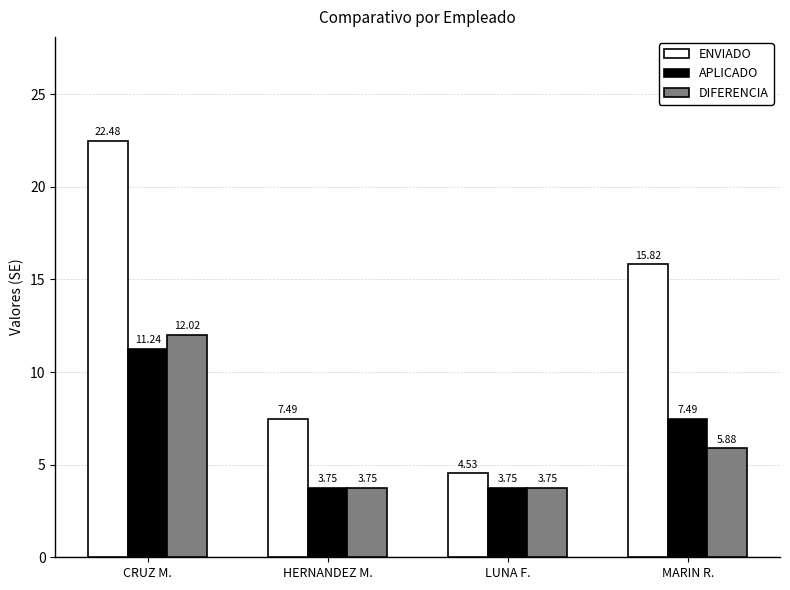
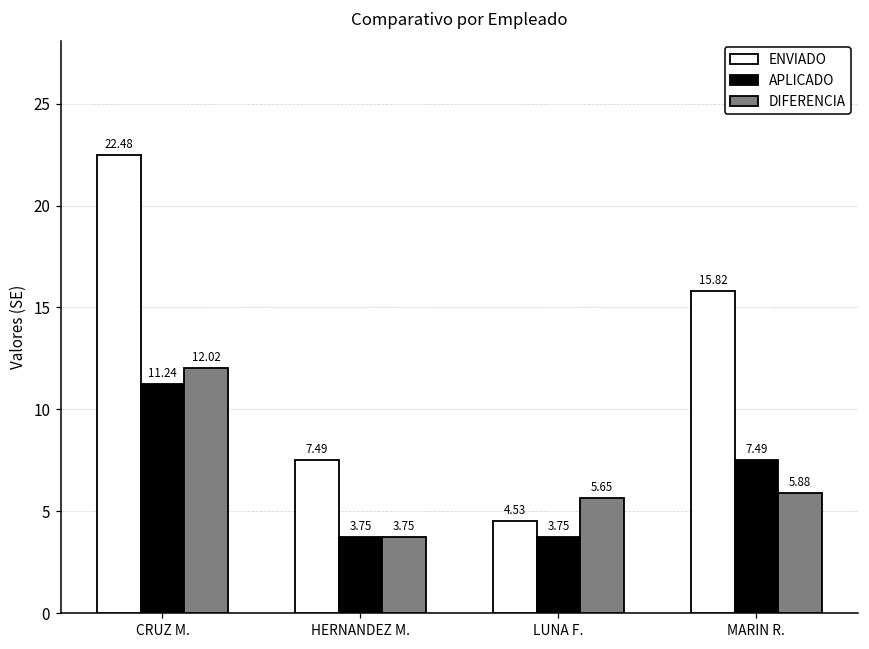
  {
    "ENVIADO": {
      "CRUZ M.": 22.48,
      "HERNANDEZ M.": 7.49,
      "LUNA F.": 4.53,
      "MARIN R.": 15.82
    },
    "APLICADO": {
      "CRUZ M.": 11.24,
      "HERNANDEZ M.": 3.75,
      "LUNA F.": 3.75,
      "MARIN R.": 7.49
    },
    "DIFERENCIA": {
      "CRUZ M.": 12.02,
      "HERNANDEZ M.": 3.75,
-     "LUNA F.": 3.75,
+     "LUNA F.": 5.65,
      "MARIN R.": 5.88
    }
  }
